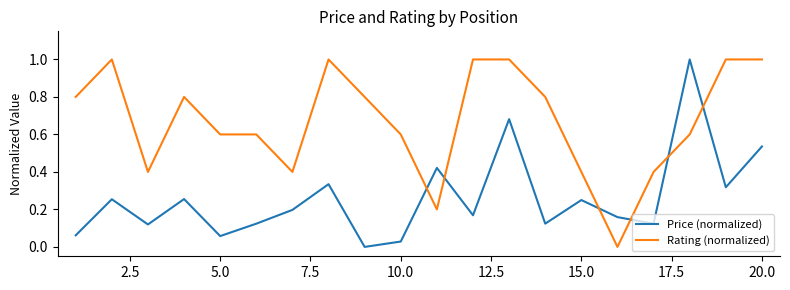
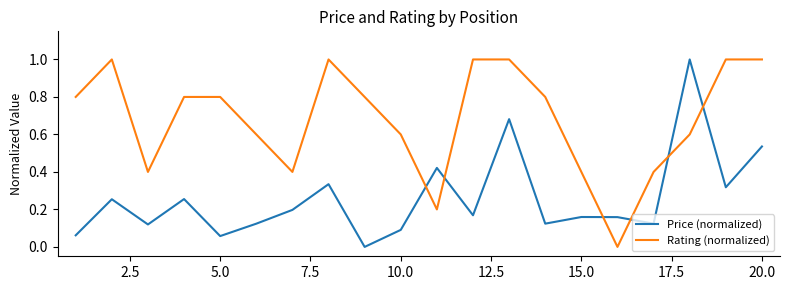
  {
    "Price (normalized)": {
      "5.0": 0.06,
-     "10.0": 0.03,
-     "15.0": 0.25,
+     "10.0": 0.09,
+     "15.0": 0.16,
      "20.0": 0.54
    },
    "Rating (normalized)": {
-     "5.0": 0.60,
+     "5.0": 0.80,
      "10.0": 0.60,
      "15.0": 0.40,
      "20.0": 1.00
    }
  }
